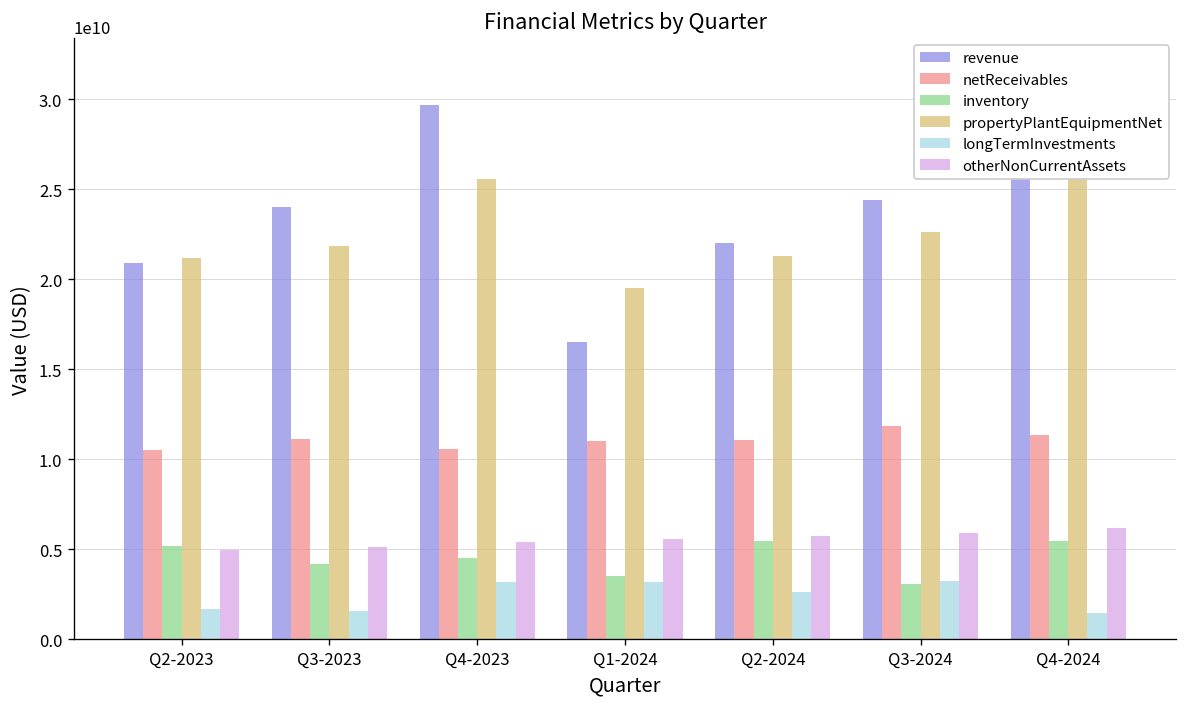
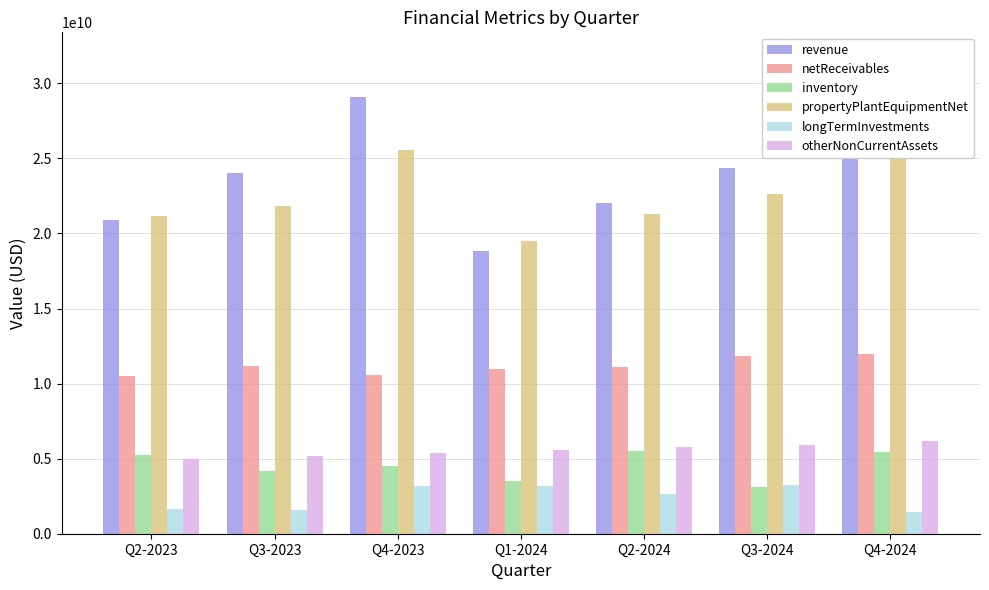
  {
    "revenue": {
      "Q2-2023": 20900000000,
      "Q3-2023": 24000000000,
-     "Q4-2023": 29700000000,
-     "Q1-2024": 16500000000,
+     "Q4-2023": 29100000000,
+     "Q1-2024": 18800000000,
      "Q2-2024": 22000000000,
      "Q3-2024": 24400000000
    },
    "netReceivables": {
      "Q2-2023": 10500000000,
      "Q3-2023": 11100000000,
      "Q4-2023": 10600000000,
      "Q1-2024": 11000000000,
      "Q2-2024": 11100000000,
      "Q3-2024": 11800000000,
-     "Q4-2024": 11400000000
+     "Q4-2024": 12000000000
    },
    "inventory": {
      "Q2-2023": 5200000000,
      "Q3-2023": 4200000000,
      "Q4-2023": 4500000000,
      "Q1-2024": 3500000000,
      "Q2-2024": 5500000000,
      "Q3-2024": 3100000000,
      "Q4-2024": 5500000000
    },
    "propertyPlantEquipmentNet": {
      "Q2-2023": 21200000000,
      "Q3-2023": 21900000000,
      "Q4-2023": 25600000000,
      "Q1-2024": 19500000000,
      "Q2-2024": 21300000000,
      "Q3-2024": 22600000000
    },
    "longTermInvestments": {
      "Q2-2023": 1700000000,
      "Q3-2023": 1600000000,
      "Q4-2023": 3200000000,
      "Q1-2024": 3200000000,
      "Q2-2024": 2600000000,
      "Q3-2024": 3300000000,
      "Q4-2024": 1400000000
    },
    "otherNonCurrentAssets": {
      "Q2-2023": 5000000000,
      "Q3-2023": 5100000000,
      "Q4-2023": 5400000000,
      "Q1-2024": 5600000000,
      "Q2-2024": 5700000000,
      "Q3-2024": 5900000000,
      "Q4-2024": 6200000000
    }
  }
